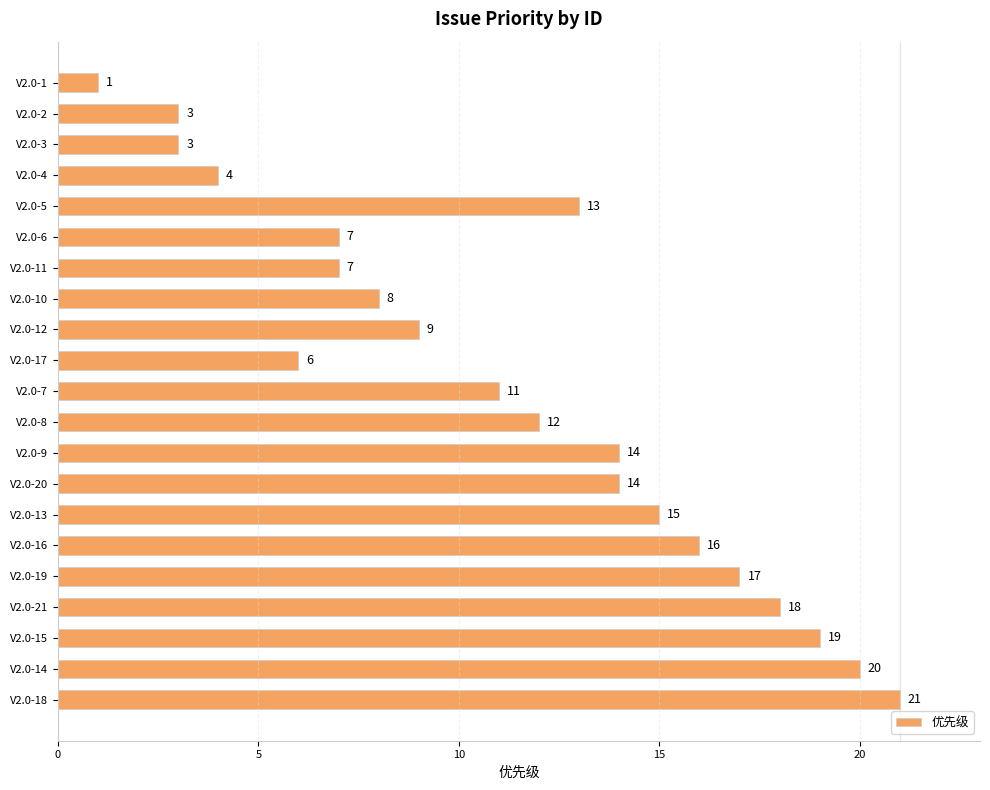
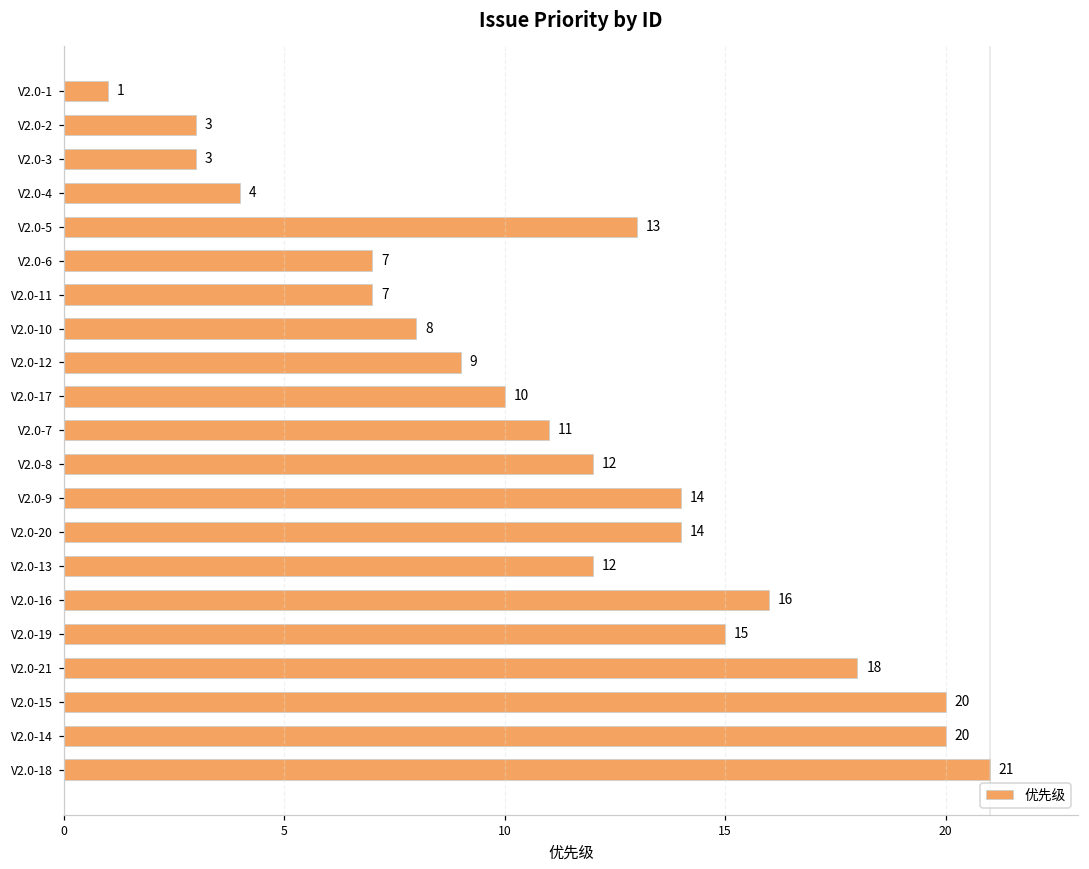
  {
    "V2.0-1": 1,
    "V2.0-2": 3,
    "V2.0-3": 3,
    "V2.0-4": 4,
    "V2.0-5": 13,
    "V2.0-6": 7,
    "V2.0-11": 7,
    "V2.0-10": 8,
    "V2.0-12": 9,
-   "V2.0-17": 6,
+   "V2.0-17": 10,
    "V2.0-7": 11,
    "V2.0-8": 12,
    "V2.0-9": 14,
    "V2.0-20": 14,
-   "V2.0-13": 15,
+   "V2.0-13": 12,
    "V2.0-16": 16,
-   "V2.0-19": 17,
+   "V2.0-19": 15,
    "V2.0-21": 18,
-   "V2.0-15": 19,
+   "V2.0-15": 20,
    "V2.0-14": 20,
    "V2.0-18": 21
  }
